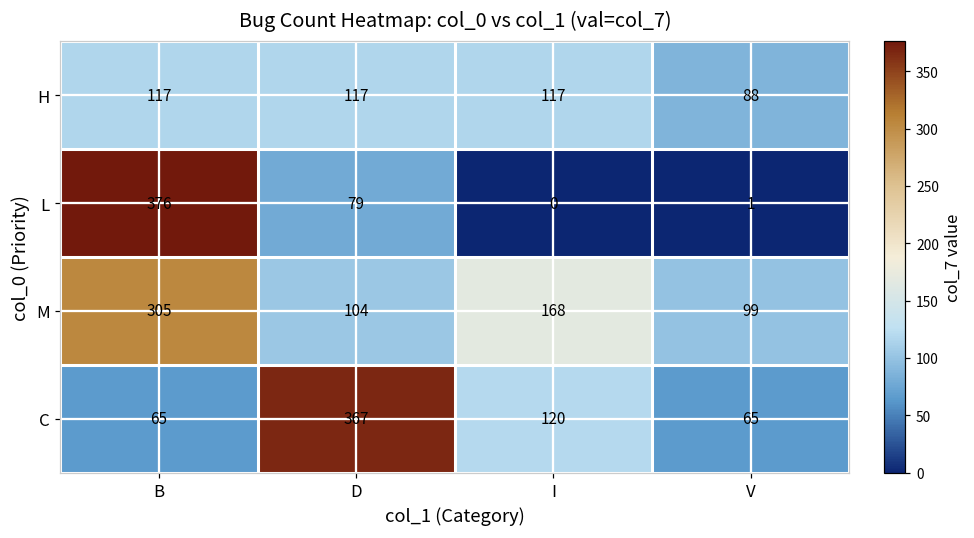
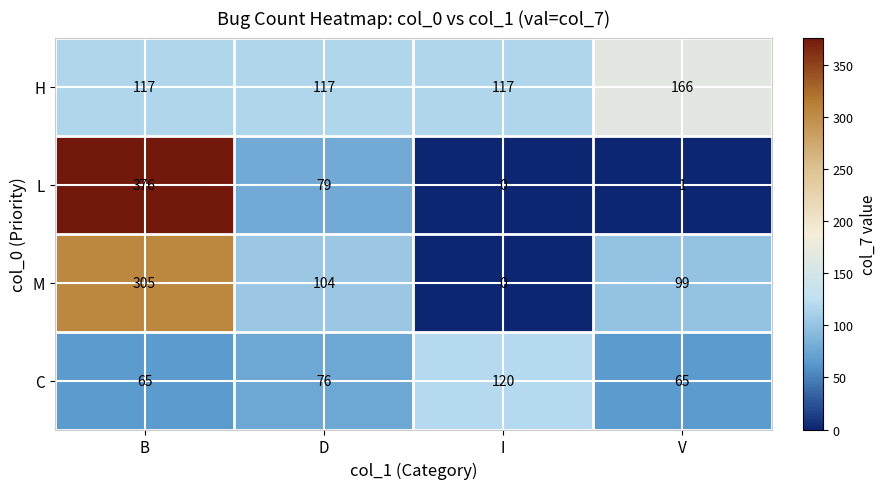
  {
    "H": {
      "B": 117,
      "D": 117,
      "I": 117,
-     "V": 88
+     "V": 166
    },
    "L": {
      "B": 376,
      "D": 79,
      "I": 0,
      "V": 1
    },
    "M": {
      "B": 305,
      "D": 104,
-     "I": 168,
+     "I": 0,
      "V": 99
    },
    "C": {
      "B": 65,
-     "D": 367,
+     "D": 76,
      "I": 120,
      "V": 65
    }
  }
